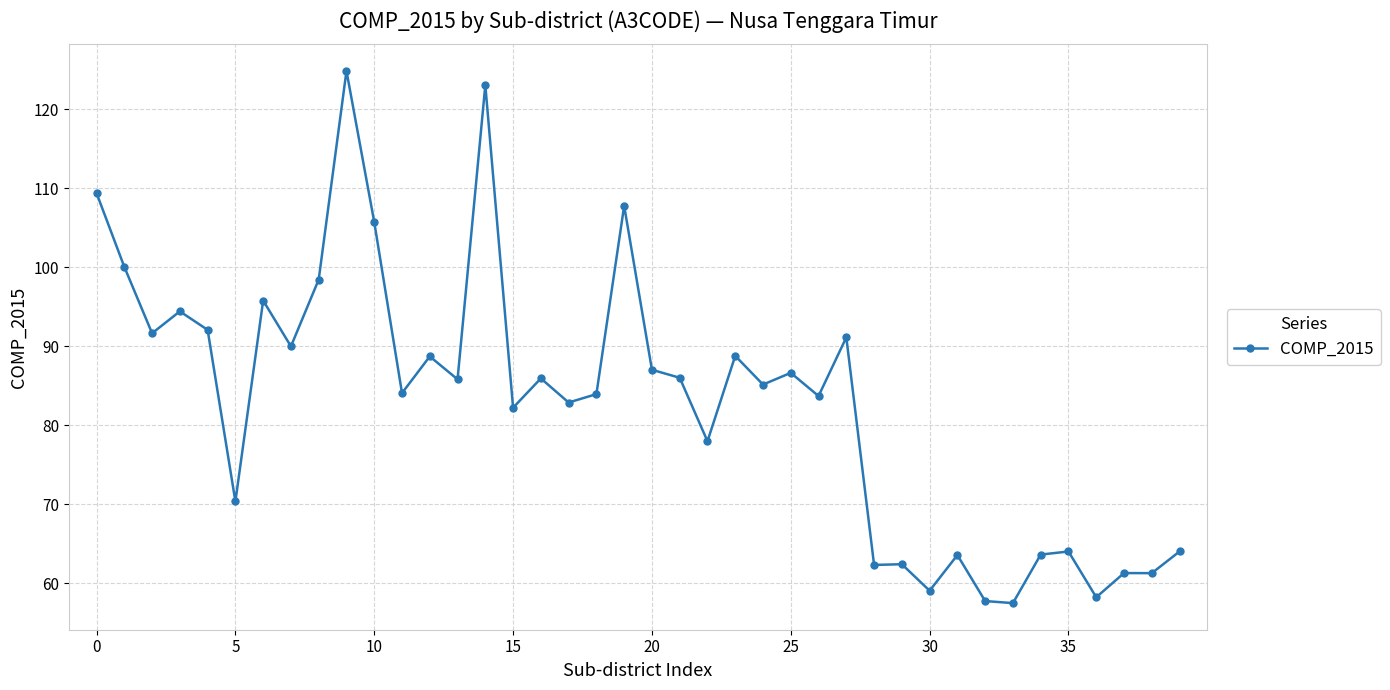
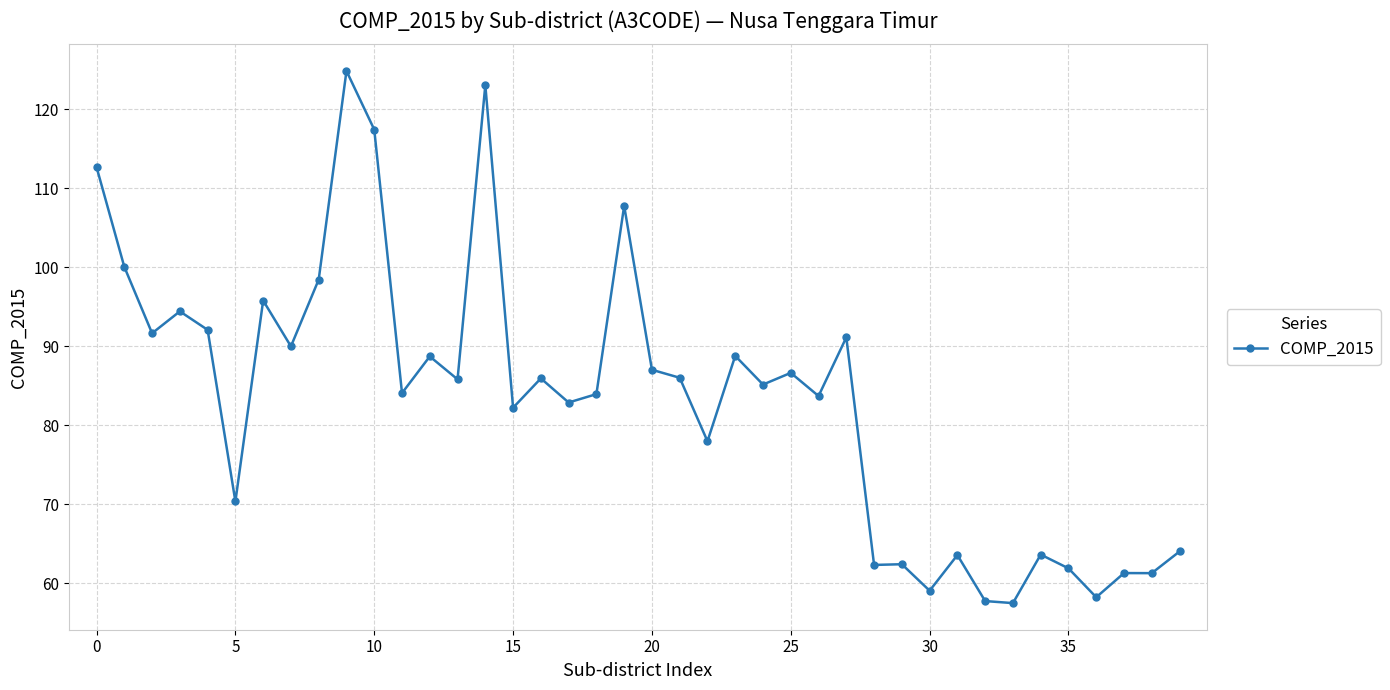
  {
-   "0": 109,
+   "0": 113,
    "5": 70,
-   "10": 106,
+   "10": 117,
    "15": 82,
    "20": 87,
    "25": 87,
    "30": 59,
-   "35": 64
+   "35": 62
  }
